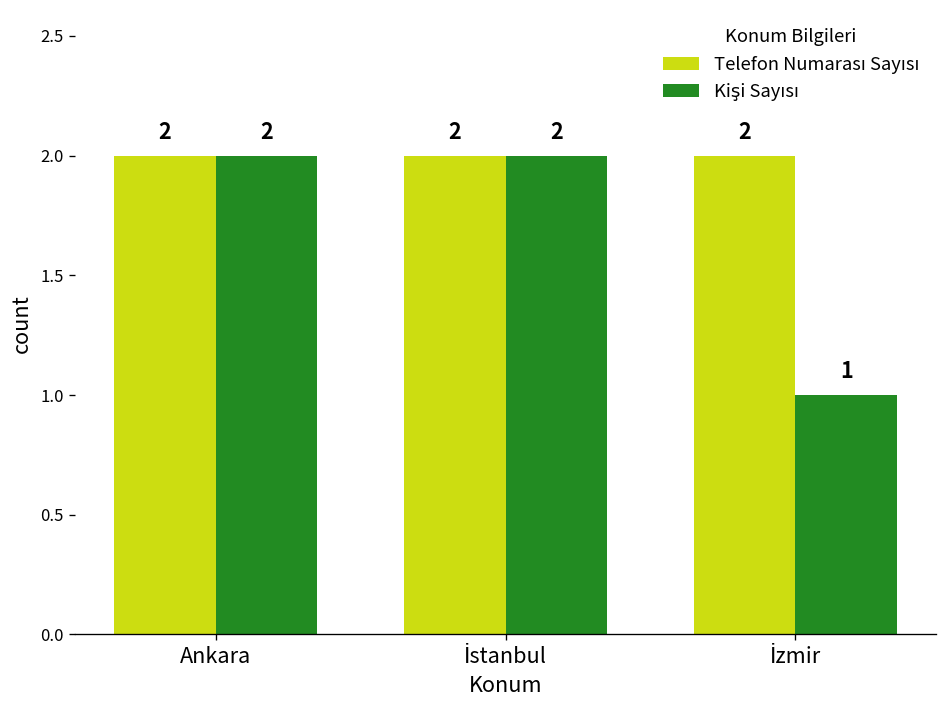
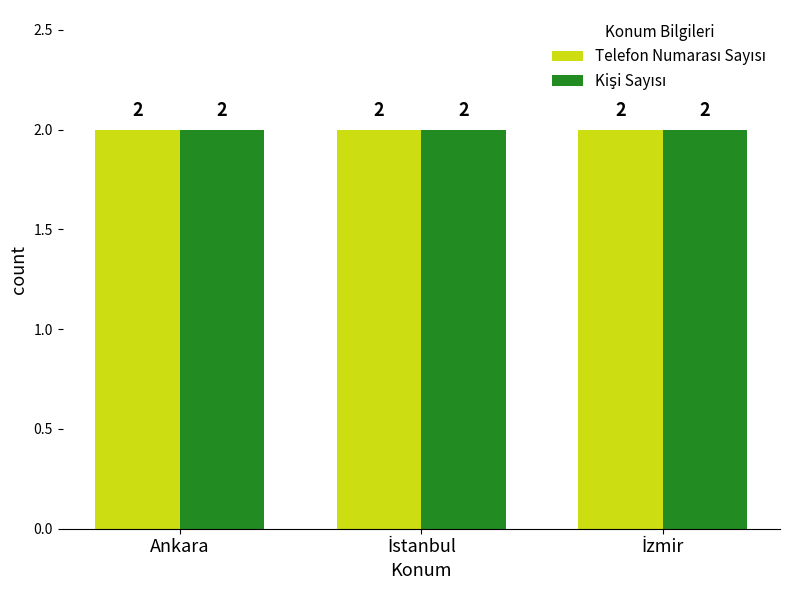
  {
    "Telefon Numarası Sayısı": {
      "Ankara": 2,
      "İstanbul": 2,
      "İzmir": 2
    },
    "Kişi Sayısı": {
      "Ankara": 2,
      "İstanbul": 2,
-     "İzmir": 1
+     "İzmir": 2
    }
  }
